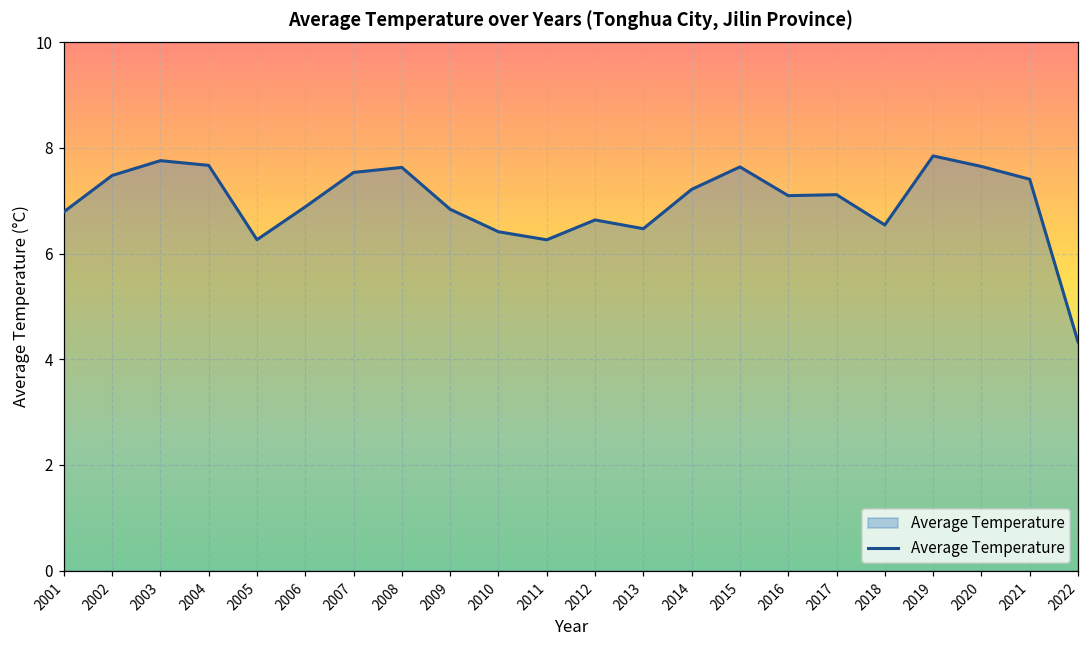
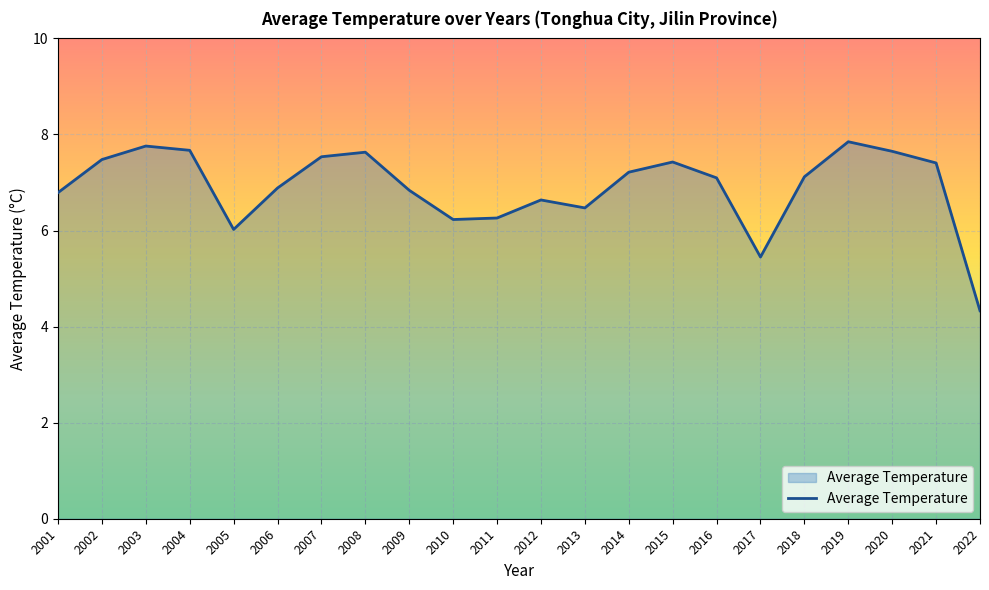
  {
    "2001": 6.8,
    "2002": 7.5,
    "2003": 7.8,
    "2004": 7.7,
-   "2005": 6.3,
+   "2005": 6.0,
    "2006": 6.9,
    "2007": 7.5,
    "2008": 7.6,
    "2009": 6.8,
-   "2010": 6.4,
+   "2010": 6.2,
    "2011": 6.3,
    "2012": 6.6,
    "2013": 6.5,
    "2014": 7.2,
-   "2015": 7.6,
+   "2015": 7.4,
    "2016": 7.1,
-   "2017": 7.1,
-   "2018": 6.5,
+   "2017": 5.4,
+   "2018": 7.1,
    "2019": 7.8,
    "2020": 7.6,
    "2021": 7.4,
    "2022": 4.3
  }
